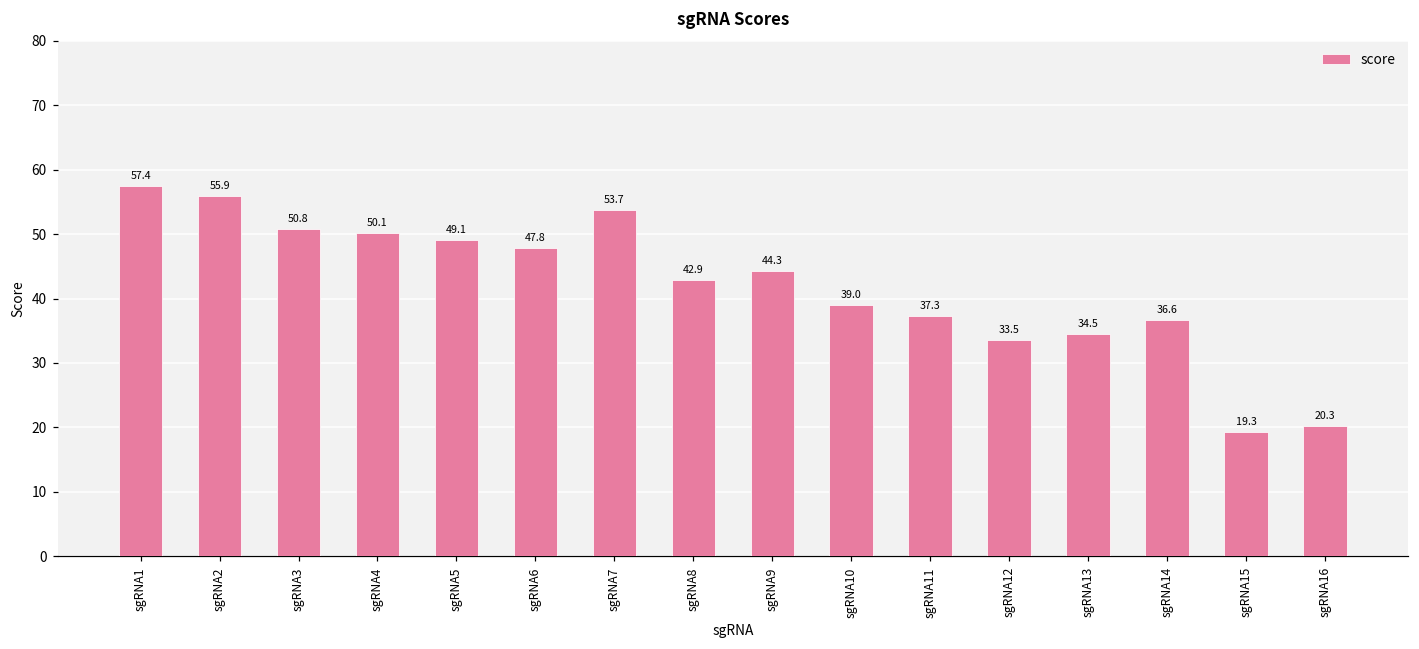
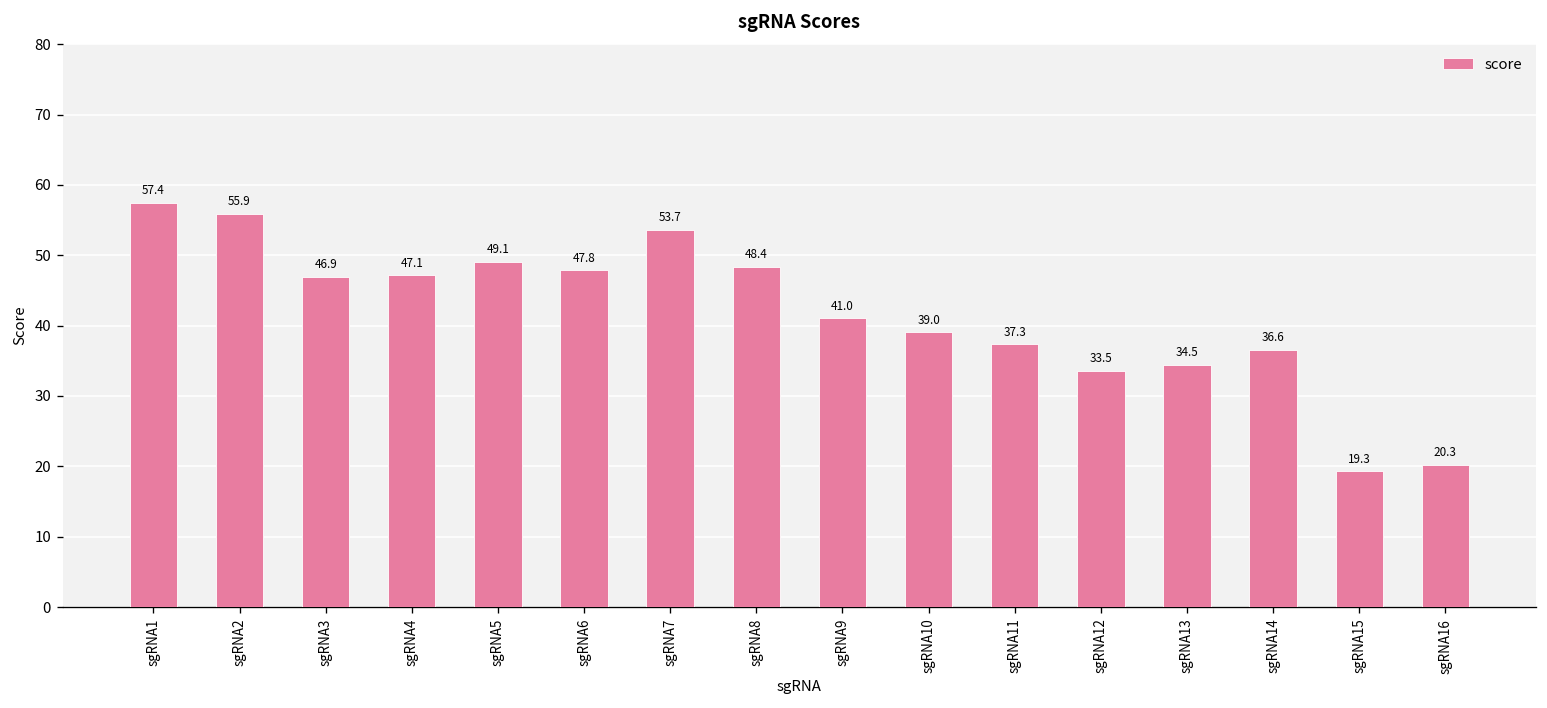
  {
    "sgRNA1": 57.4,
    "sgRNA2": 55.9,
-   "sgRNA3": 50.8,
-   "sgRNA4": 50.1,
+   "sgRNA3": 46.9,
+   "sgRNA4": 47.1,
    "sgRNA5": 49.1,
    "sgRNA6": 47.8,
    "sgRNA7": 53.7,
-   "sgRNA8": 42.9,
-   "sgRNA9": 44.3,
+   "sgRNA8": 48.4,
+   "sgRNA9": 41.0,
    "sgRNA10": 39.0,
    "sgRNA11": 37.3,
    "sgRNA12": 33.5,
    "sgRNA13": 34.5,
    "sgRNA14": 36.6,
    "sgRNA15": 19.3,
    "sgRNA16": 20.3
  }
